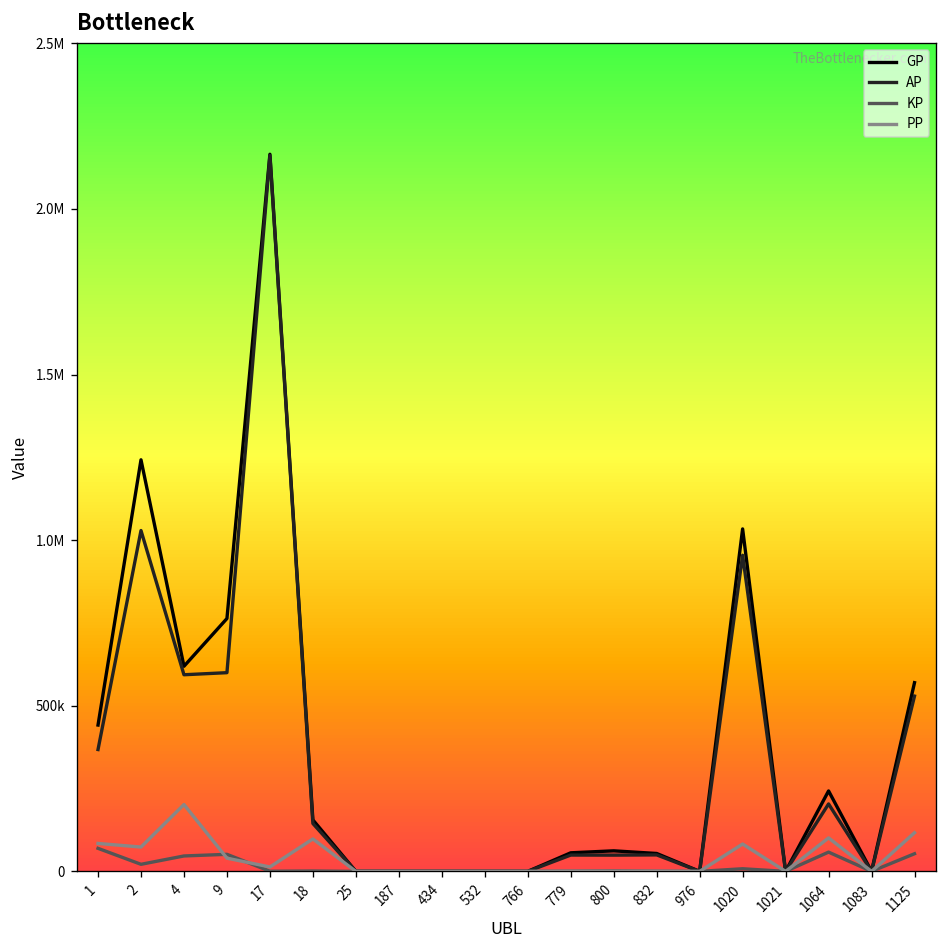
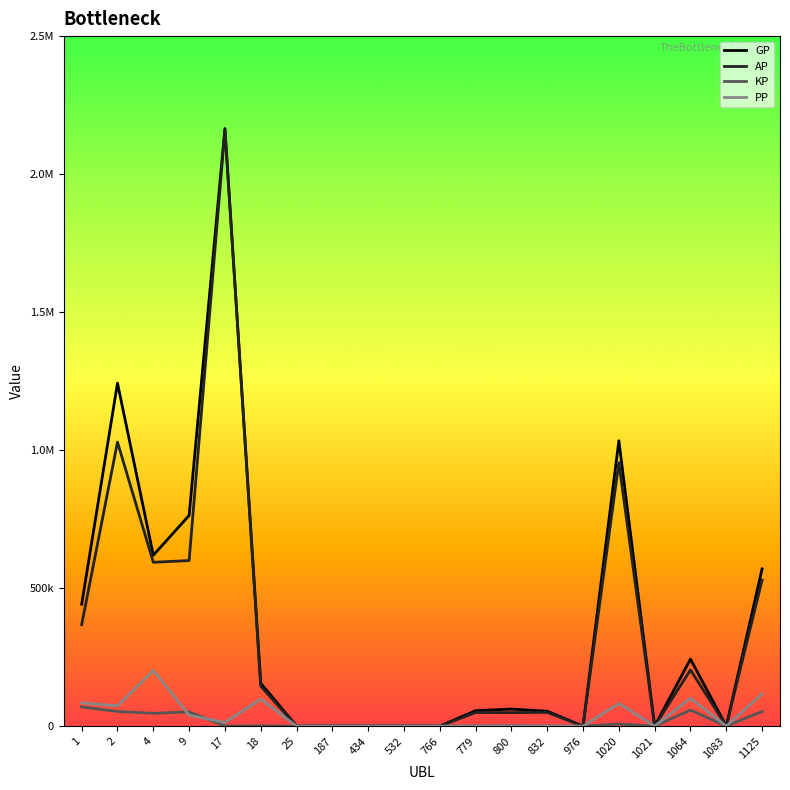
  {
    "KP": {
      "1": 70000,
-     "2": 20000,
+     "2": 50000,
      "4": 50000,
      "9": 50000,
      "17": 0,
      "18": 0,
      "1020": 10000,
      "1064": 60000,
      "1125": 50000
    },
    "PP": {
      "1": 80000,
      "2": 70000,
      "4": 200000,
      "9": 40000,
      "17": 10000,
      "18": 100000,
      "1020": 80000,
      "1064": 100000,
      "1125": 120000
    }
  }
